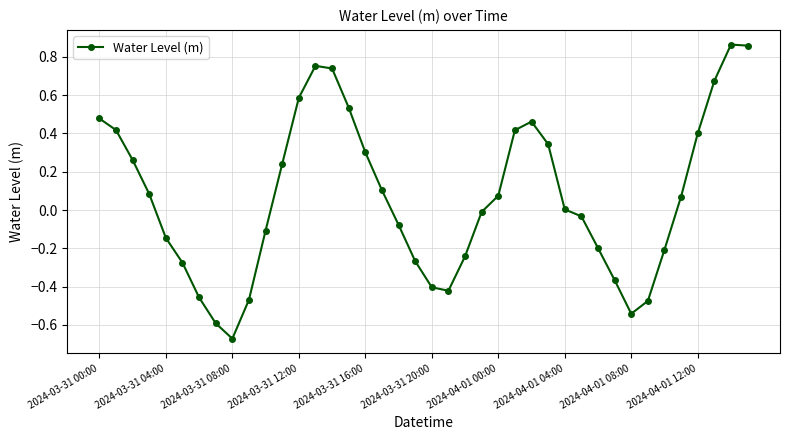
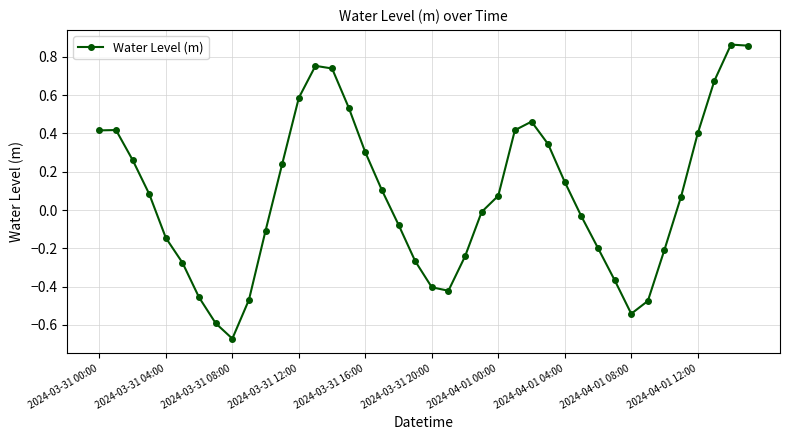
  {
-   "2024-03-31 00:00": 0.48,
+   "2024-03-31 00:00": 0.42,
    "2024-03-31 04:00": -0.15,
    "2024-03-31 08:00": -0.67,
    "2024-03-31 12:00": 0.59,
    "2024-03-31 16:00": 0.30,
    "2024-03-31 20:00": -0.40,
    "2024-04-01 00:00": 0.07,
-   "2024-04-01 04:00": 0.00,
+   "2024-04-01 04:00": 0.15,
    "2024-04-01 08:00": -0.54,
    "2024-04-01 12:00": 0.40
  }
